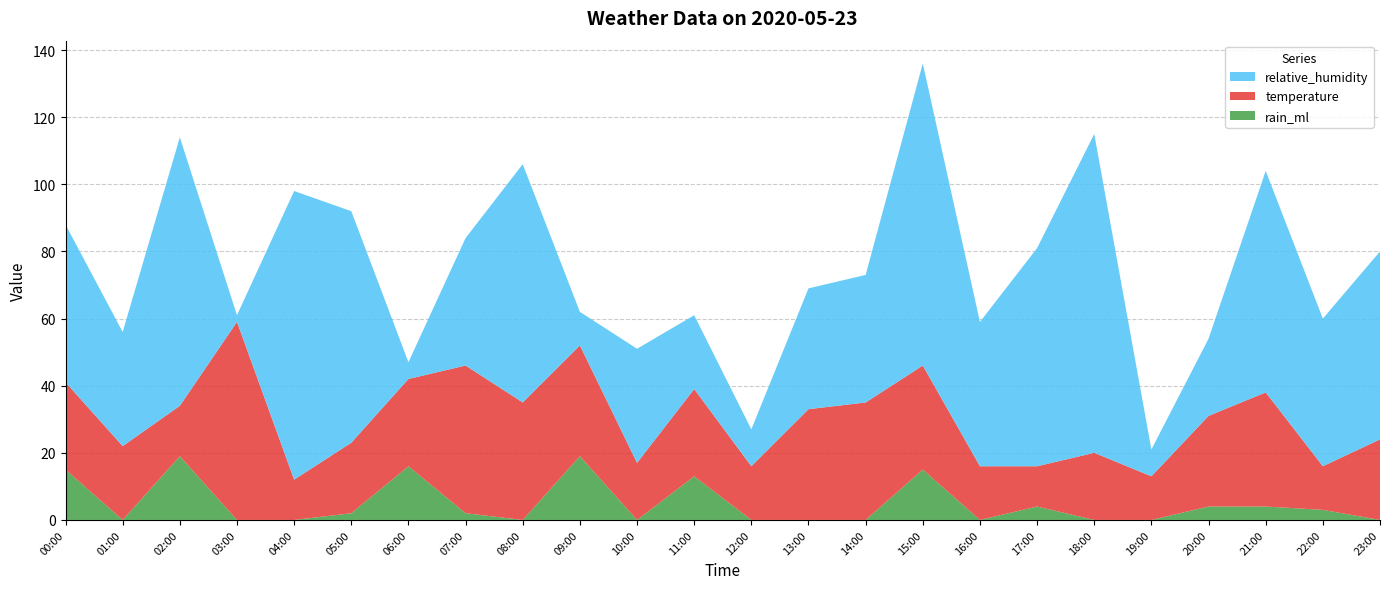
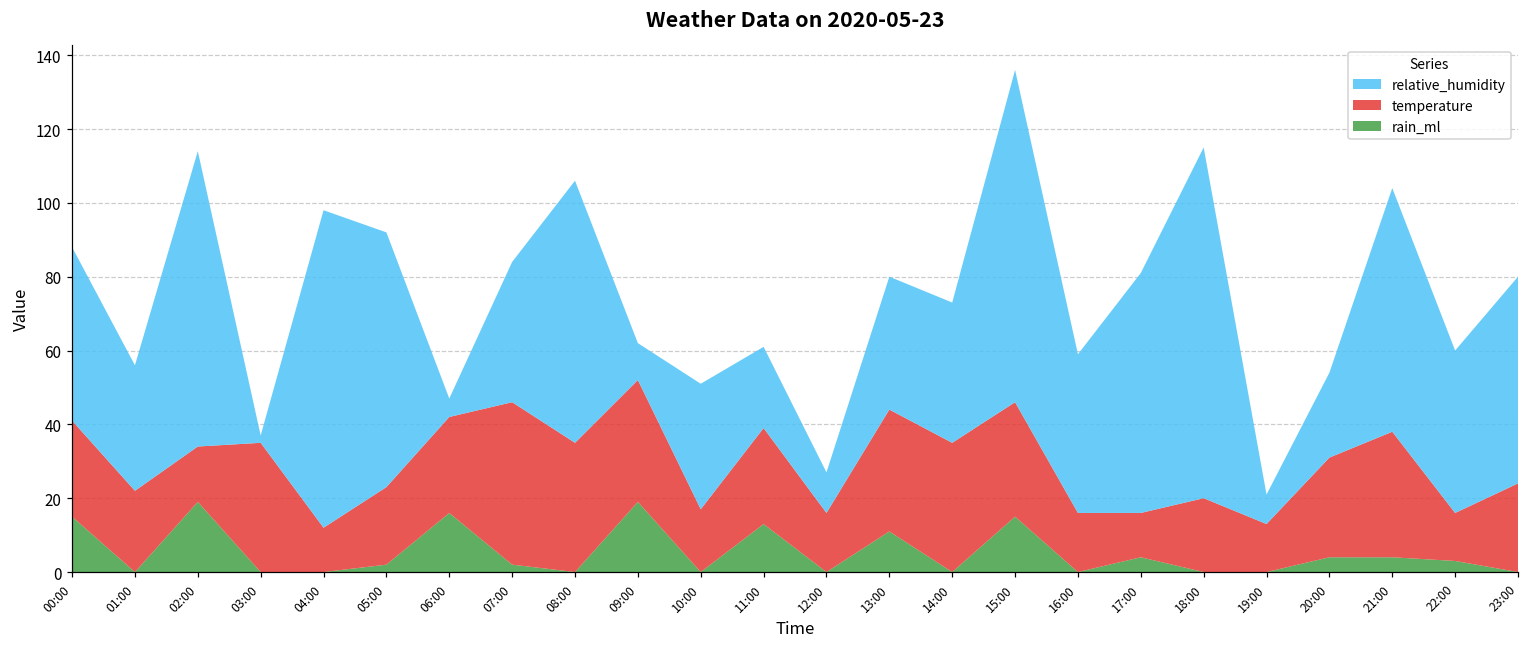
  {
    "rain_ml": {
      "00:00": 15,
      "01:00": 0,
      "02:00": 19,
      "03:00": 0,
      "04:00": 0,
      "05:00": 2,
      "06:00": 16,
      "07:00": 2,
      "08:00": 0,
      "09:00": 19,
      "10:00": 0,
      "11:00": 13,
      "12:00": 0,
-     "13:00": 0,
+     "13:00": 11,
      "14:00": 0,
      "15:00": 15,
      "16:00": 0,
      "17:00": 4,
      "18:00": 0,
      "19:00": 0,
      "20:00": 4,
      "21:00": 4,
      "22:00": 3,
      "23:00": 0
    },
    "temperature": {
      "00:00": 26,
      "01:00": 22,
      "02:00": 15,
-     "03:00": 59,
+     "03:00": 35,
      "04:00": 12,
      "05:00": 21,
      "06:00": 26,
      "07:00": 44,
      "08:00": 35,
      "09:00": 33,
      "10:00": 17,
      "11:00": 26,
      "12:00": 16,
      "13:00": 33,
      "14:00": 35,
      "15:00": 31,
      "16:00": 16,
      "17:00": 12,
      "18:00": 20,
      "19:00": 13,
      "20:00": 27,
      "21:00": 34,
      "22:00": 13,
      "23:00": 24
    },
    "relative_humidity": {
      "00:00": 47,
      "01:00": 34,
      "02:00": 80,
      "03:00": 2,
      "04:00": 86,
      "05:00": 69,
      "06:00": 5,
      "07:00": 38,
      "08:00": 71,
      "09:00": 10,
      "10:00": 34,
      "11:00": 22,
      "12:00": 11,
      "13:00": 36,
      "14:00": 38,
      "15:00": 90,
      "16:00": 43,
      "17:00": 65,
      "18:00": 95,
      "19:00": 8,
      "20:00": 23,
      "21:00": 66,
      "22:00": 44,
      "23:00": 56
    }
  }
